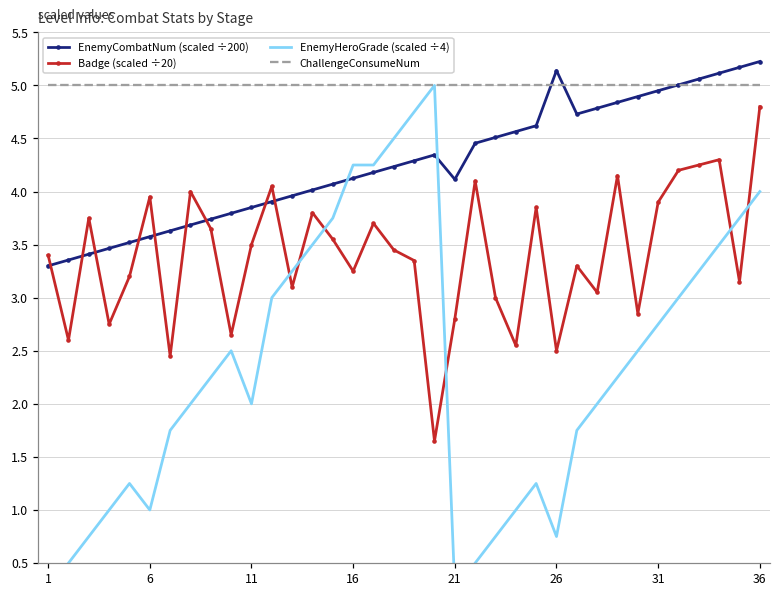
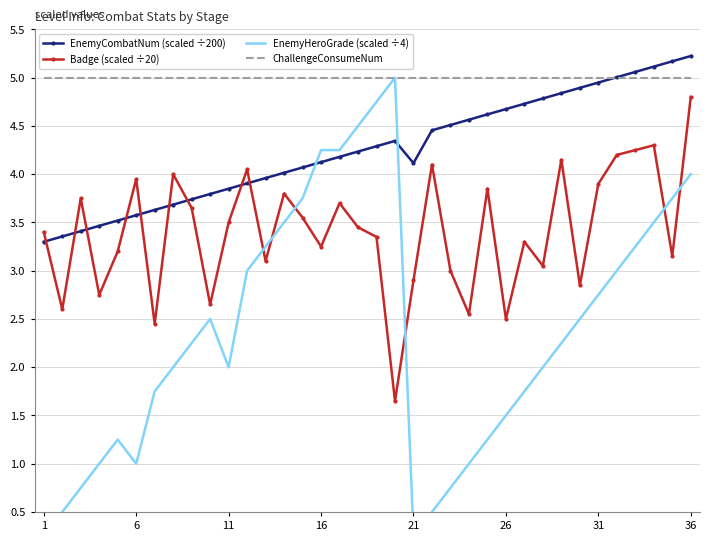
  {
    "EnemyCombatNum (scaled ÷200)": {
      "1": 3.3,
      "6": 3.6,
      "11": 3.9,
      "16": 4.1,
      "21": 4.1,
-     "26": 5.1,
+     "26": 4.7,
      "31": 5.0,
      "36": 5.2
    },
    "Badge (scaled ÷20)": {
      "1": 3.4,
      "6": 4.0,
      "11": 3.5,
      "16": 3.3,
-     "21": 2.8,
+     "21": 2.9,
      "26": 2.5,
      "31": 3.9,
      "36": 4.8
    },
    "EnemyHeroGrade (scaled ÷4)": {
      "6": 1.0,
      "11": 2.0,
      "16": 4.3,
-     "26": 0.8,
+     "26": 1.5,
      "31": 2.8,
      "36": 4.0
    },
    "ChallengeConsumeNum": {
      "1": 5.0,
      "6": 5.0,
      "11": 5.0,
      "16": 5.0,
      "21": 5.0,
      "26": 5.0,
      "31": 5.0,
      "36": 5.0
    }
  }
